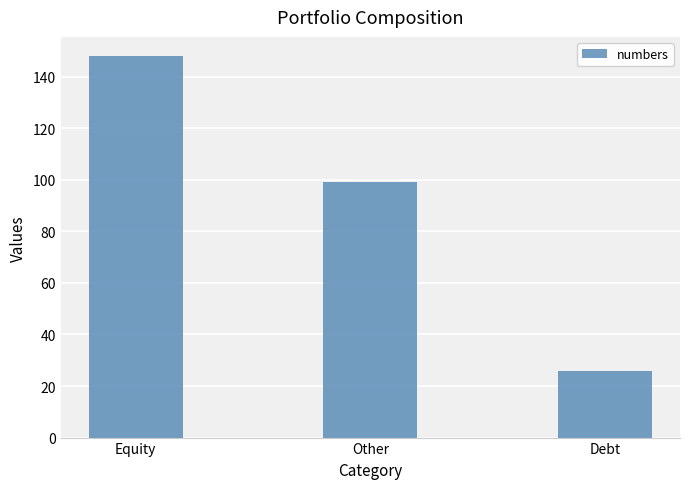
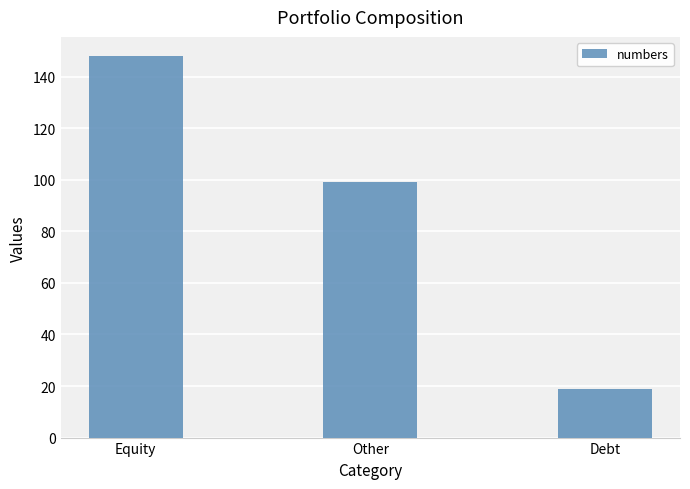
  {
    "Equity": 148,
    "Other": 99,
-   "Debt": 26
+   "Debt": 19
  }
